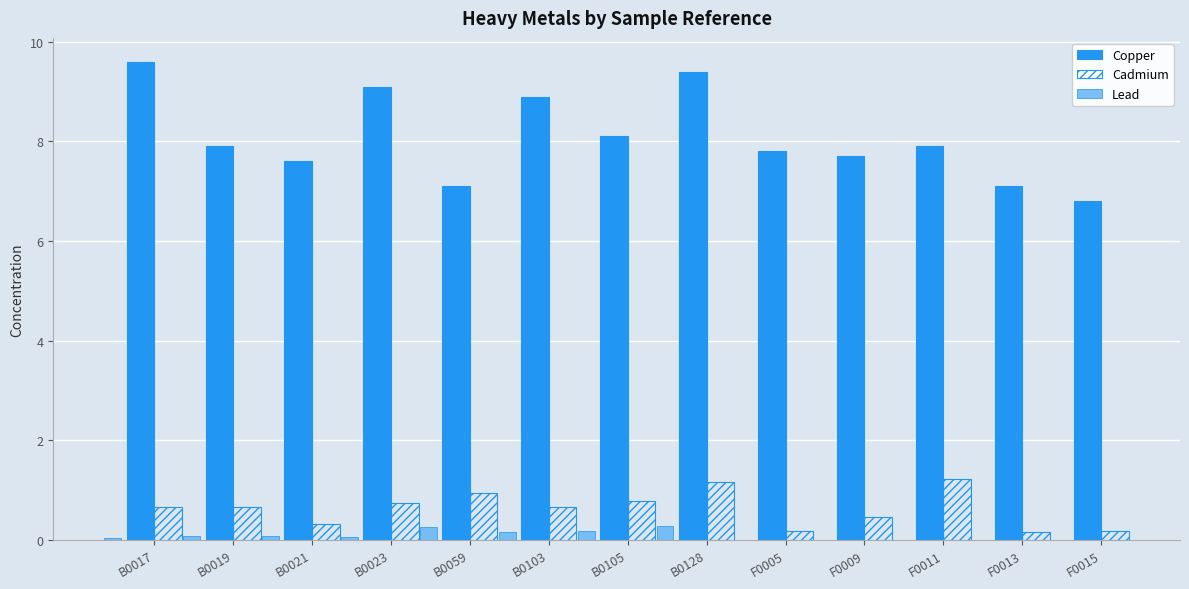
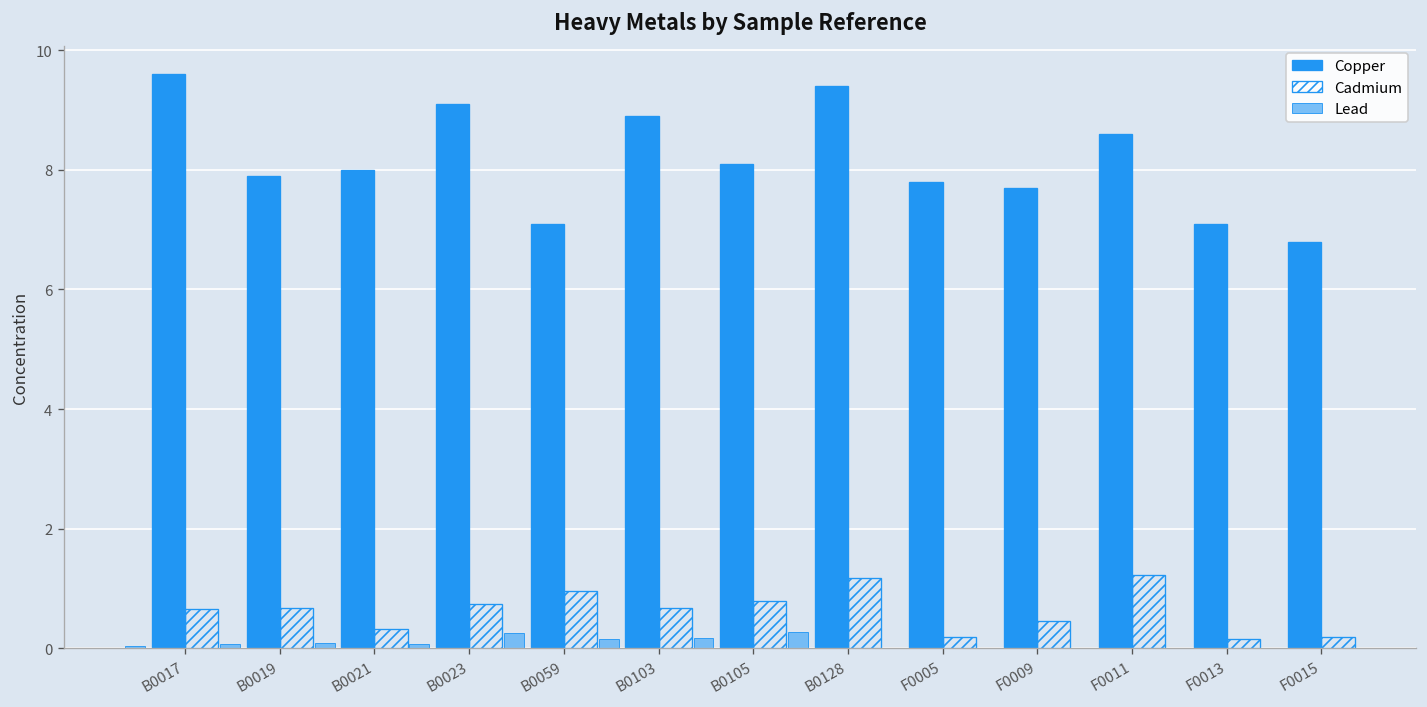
  {
    "Copper": {
      "B0017": 9.6,
      "B0019": 7.9,
-     "B0021": 7.6,
+     "B0021": 8.0,
      "B0023": 9.1,
      "B0059": 7.1,
      "B0103": 8.9,
      "B0105": 8.1,
      "B0128": 9.4,
      "F0005": 7.8,
      "F0009": 7.7,
-     "F0011": 7.9,
+     "F0011": 8.6,
      "F0013": 7.1,
      "F0015": 6.8
    },
    "Cadmium": {
      "B0017": 0.7,
      "B0019": 0.7,
      "B0021": 0.3,
      "B0023": 0.7,
      "B0059": 1.0,
      "B0103": 0.7,
      "B0105": 0.8,
      "B0128": 1.2,
      "F0005": 0.2,
      "F0009": 0.5,
      "F0011": 1.2,
      "F0013": 0.2,
      "F0015": 0.2
    }
  }
